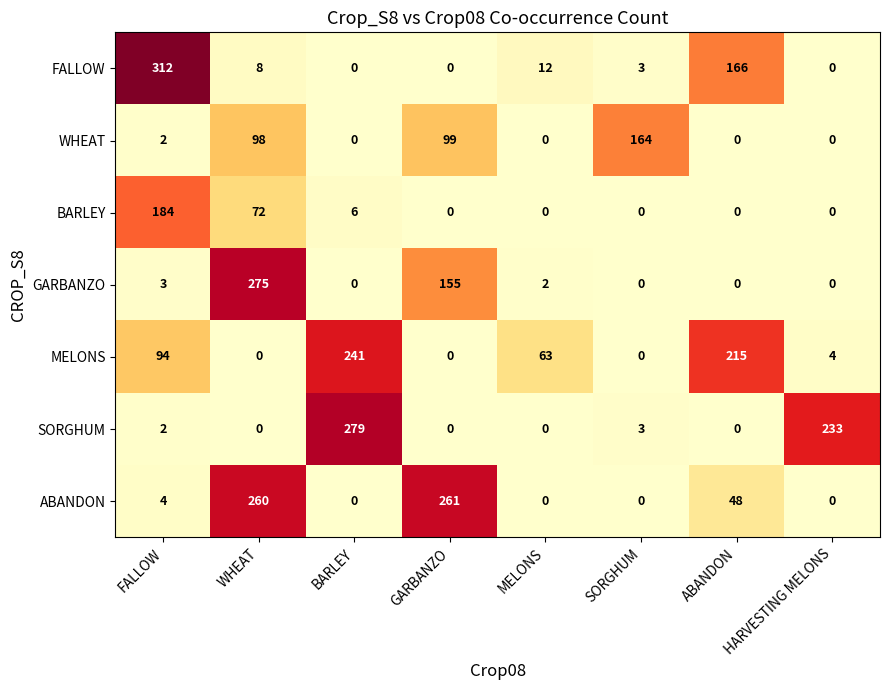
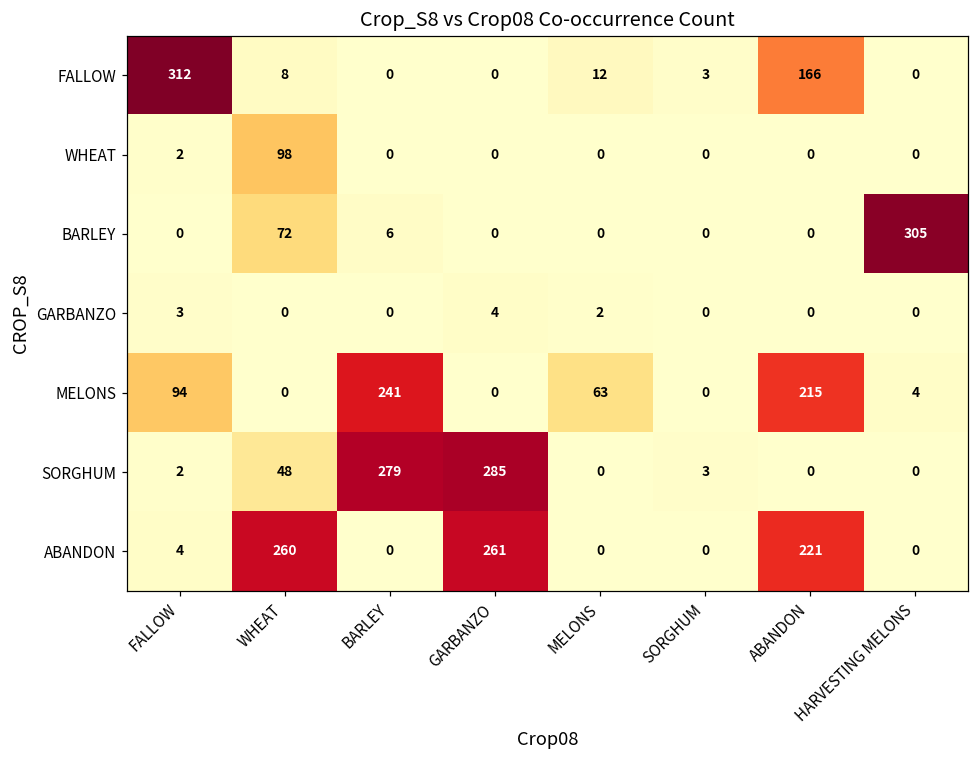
  {
    "FALLOW": {
      "FALLOW": 312,
      "WHEAT": 8,
      "BARLEY": 0,
      "GARBANZO": 0,
      "MELONS": 12,
      "SORGHUM": 3,
      "ABANDON": 166,
      "HARVESTING MELONS": 0
    },
    "WHEAT": {
      "FALLOW": 2,
      "WHEAT": 98,
      "BARLEY": 0,
-     "GARBANZO": 99,
+     "GARBANZO": 0,
      "MELONS": 0,
-     "SORGHUM": 164,
+     "SORGHUM": 0,
      "ABANDON": 0,
      "HARVESTING MELONS": 0
    },
    "BARLEY": {
-     "FALLOW": 184,
+     "FALLOW": 0,
      "WHEAT": 72,
      "BARLEY": 6,
      "GARBANZO": 0,
      "MELONS": 0,
      "SORGHUM": 0,
      "ABANDON": 0,
-     "HARVESTING MELONS": 0
+     "HARVESTING MELONS": 305
    },
    "GARBANZO": {
      "FALLOW": 3,
-     "WHEAT": 275,
+     "WHEAT": 0,
      "BARLEY": 0,
-     "GARBANZO": 155,
+     "GARBANZO": 4,
      "MELONS": 2,
      "SORGHUM": 0,
      "ABANDON": 0,
      "HARVESTING MELONS": 0
    },
    "MELONS": {
      "FALLOW": 94,
      "WHEAT": 0,
      "BARLEY": 241,
      "GARBANZO": 0,
      "MELONS": 63,
      "SORGHUM": 0,
      "ABANDON": 215,
      "HARVESTING MELONS": 4
    },
    "SORGHUM": {
      "FALLOW": 2,
-     "WHEAT": 0,
+     "WHEAT": 48,
      "BARLEY": 279,
-     "GARBANZO": 0,
+     "GARBANZO": 285,
      "MELONS": 0,
      "SORGHUM": 3,
      "ABANDON": 0,
-     "HARVESTING MELONS": 233
+     "HARVESTING MELONS": 0
    },
    "ABANDON": {
      "FALLOW": 4,
      "WHEAT": 260,
      "BARLEY": 0,
      "GARBANZO": 261,
      "MELONS": 0,
      "SORGHUM": 0,
-     "ABANDON": 48,
+     "ABANDON": 221,
      "HARVESTING MELONS": 0
    }
  }
